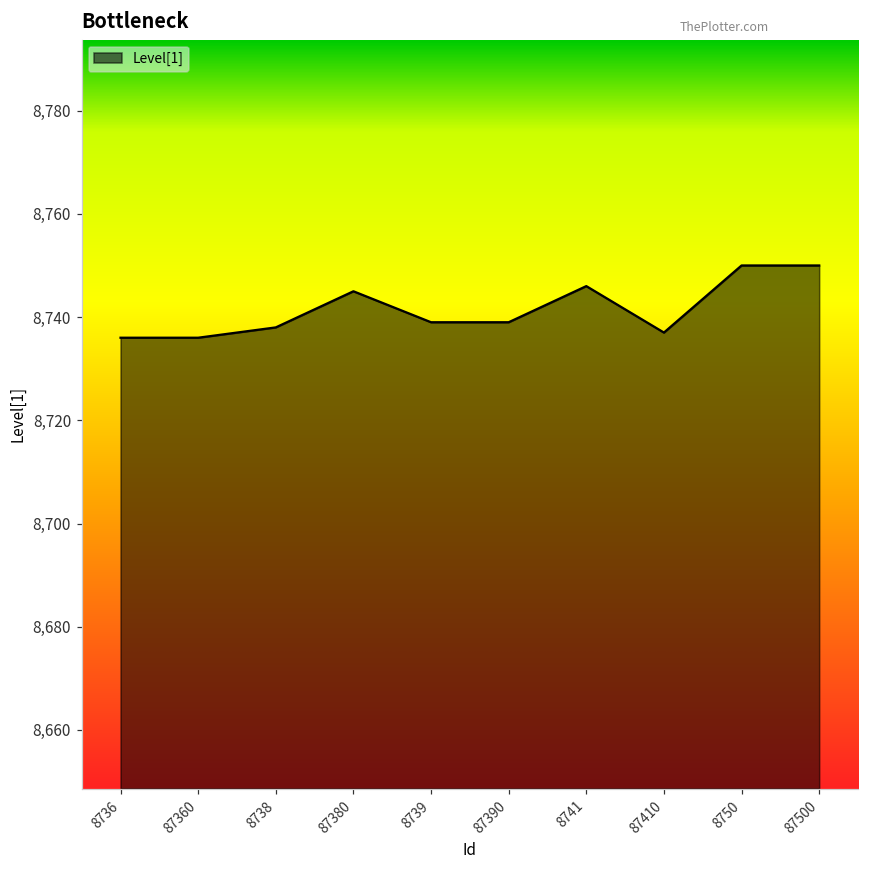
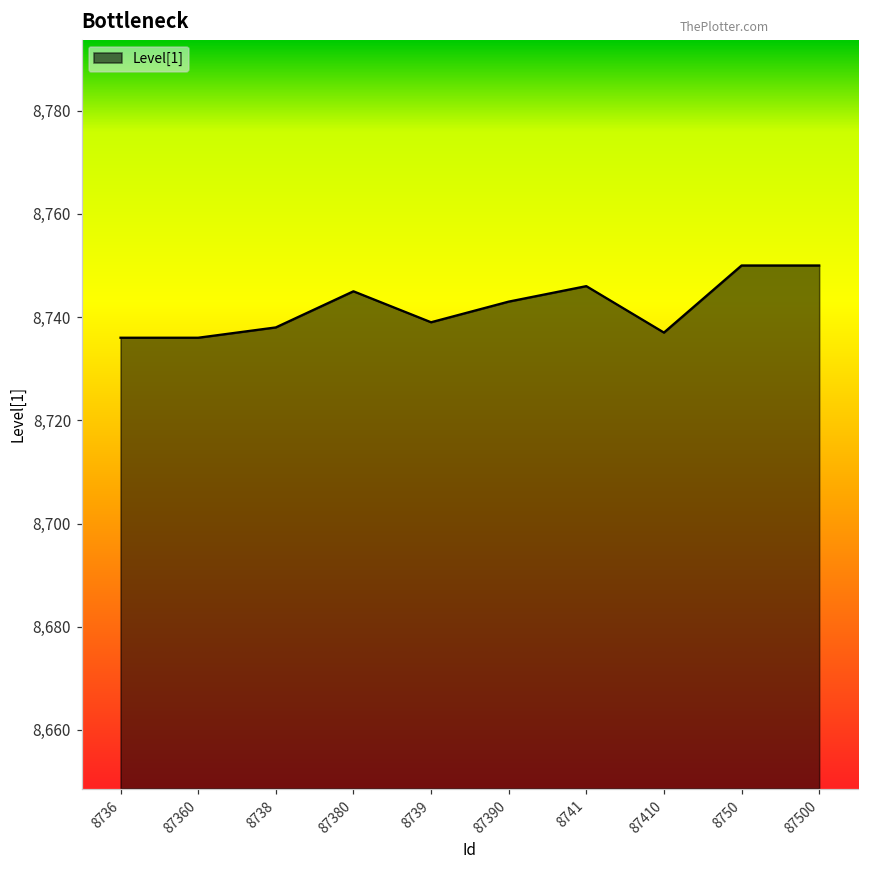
  {
    "8736": "8,736",
    "87360": "8,736",
    "8738": "8,738",
    "87380": "8,745",
    "8739": "8,739",
-   "87390": "8,739",
+   "87390": "8,743",
    "8741": "8,746",
    "87410": "8,737",
    "8750": "8,750",
    "87500": "8,750"
  }
